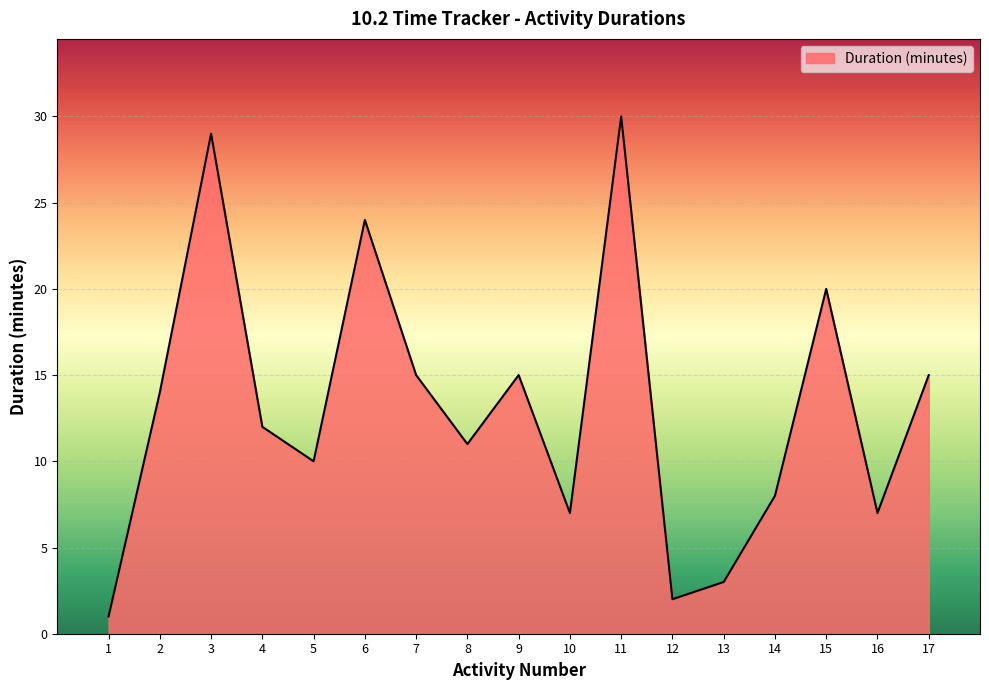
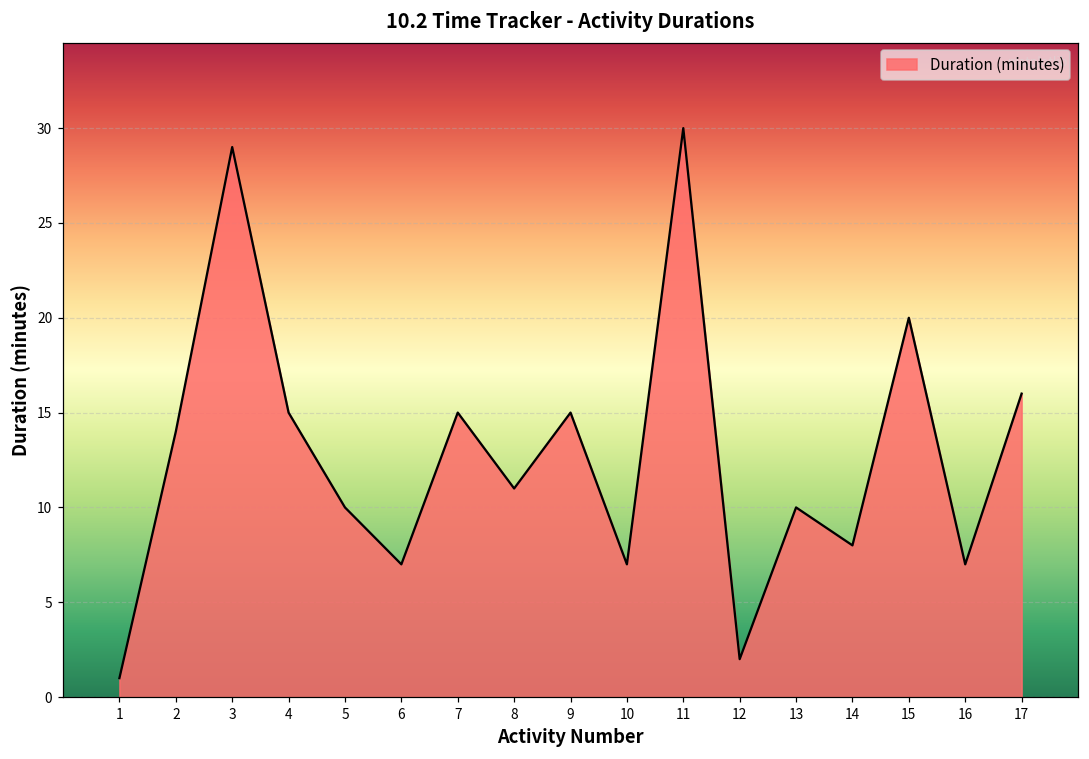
  {
    "1": 1,
    "2": 14,
    "3": 29,
-   "4": 12,
+   "4": 15,
    "5": 10,
-   "6": 24,
+   "6": 7,
    "7": 15,
    "8": 11,
    "9": 15,
    "10": 7,
    "11": 30,
    "12": 2,
-   "13": 3,
+   "13": 10,
    "14": 8,
    "15": 20,
    "16": 7,
-   "17": 15
+   "17": 16
  }
